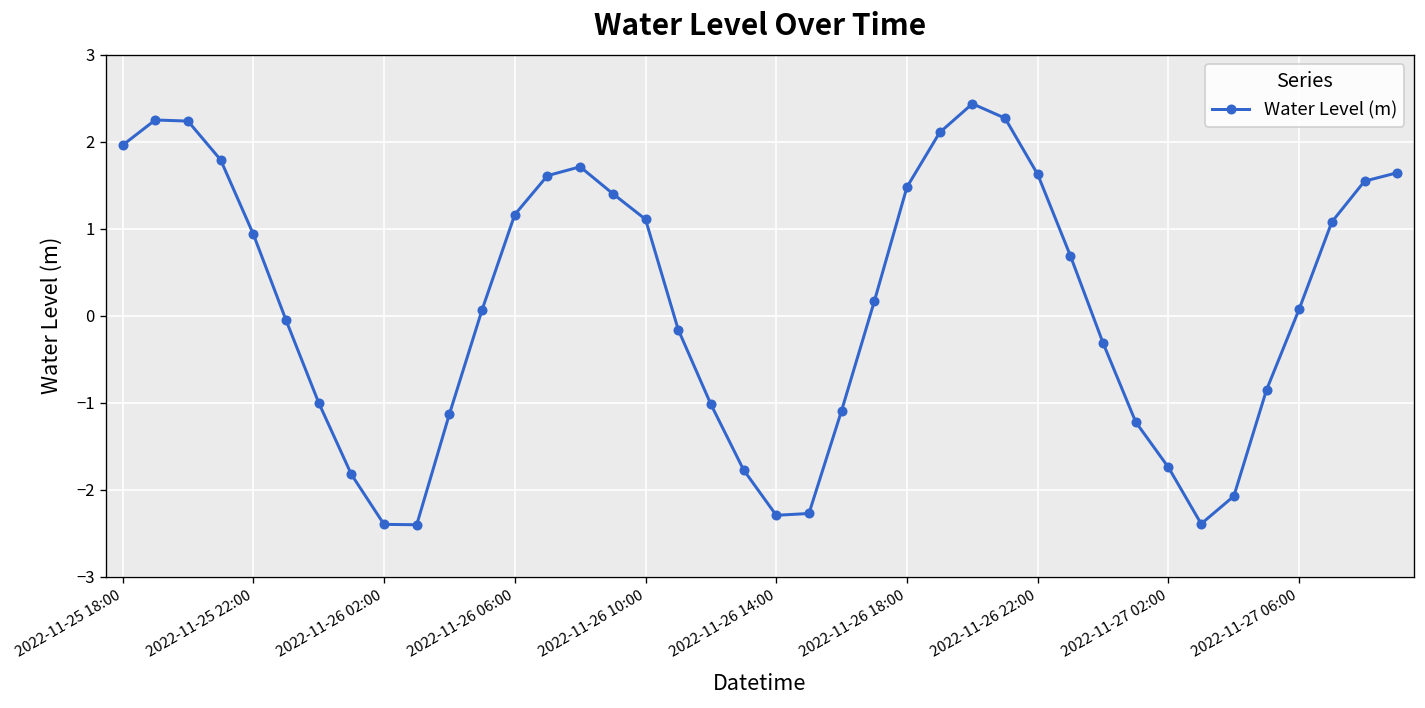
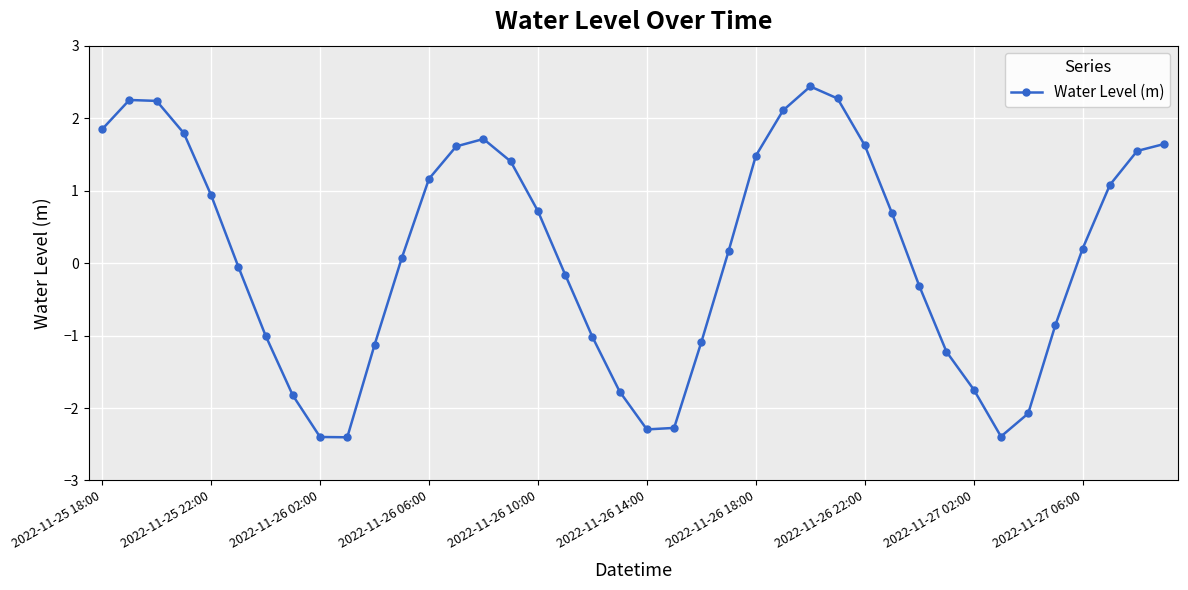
  {
-   "2022-11-25 18:00": 2.0,
+   "2022-11-25 18:00": 1.8,
    "2022-11-25 22:00": 0.9,
    "2022-11-26 02:00": -2.4,
    "2022-11-26 06:00": 1.2,
-   "2022-11-26 10:00": 1.1,
+   "2022-11-26 10:00": 0.7,
    "2022-11-26 14:00": -2.3,
    "2022-11-26 18:00": 1.5,
    "2022-11-26 22:00": 1.6,
    "2022-11-27 02:00": -1.7,
-   "2022-11-27 06:00": 0.1
+   "2022-11-27 06:00": 0.2
  }
